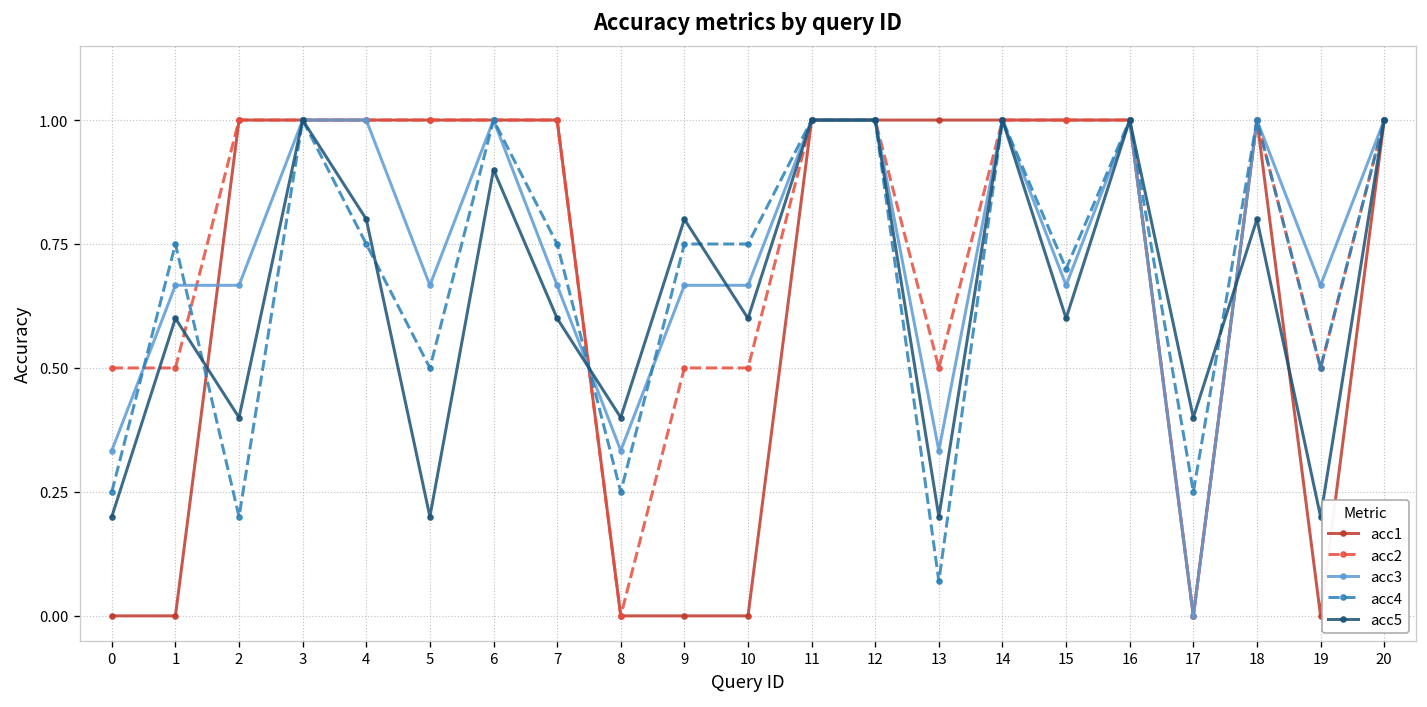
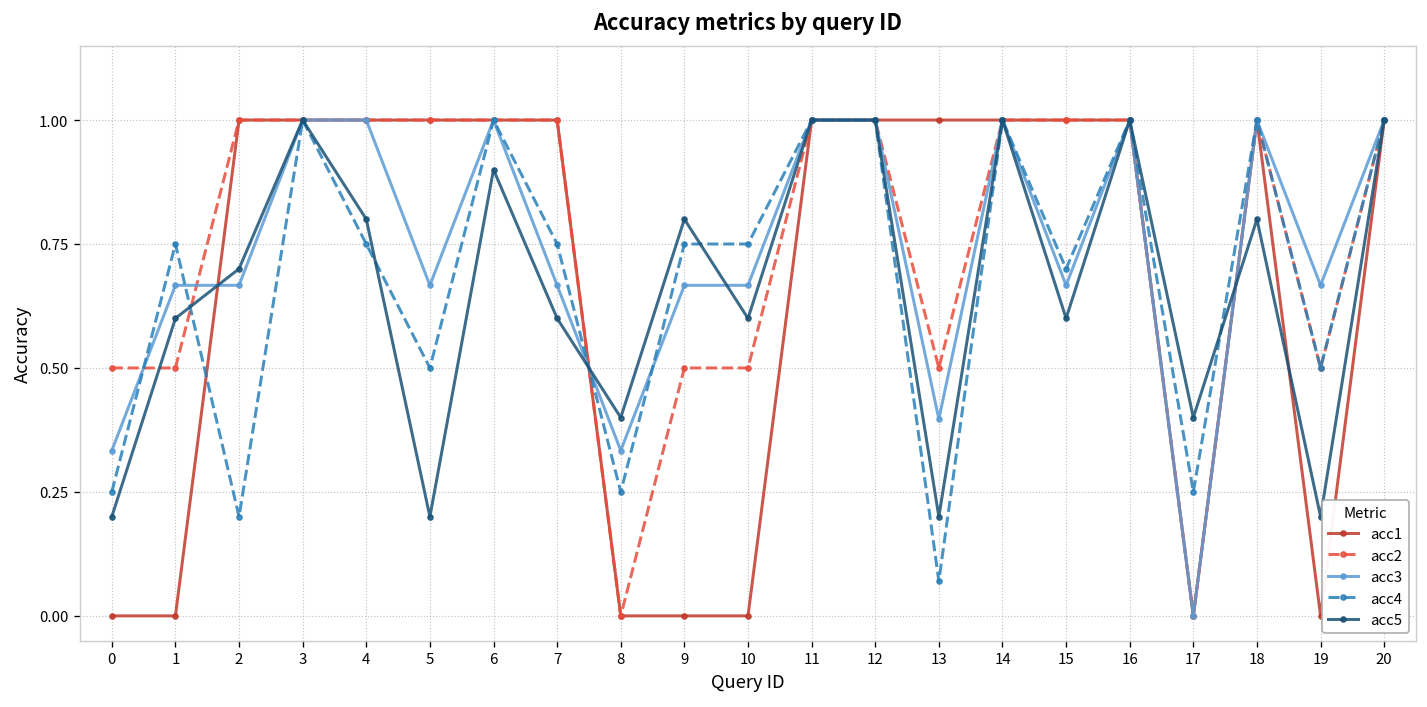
  {
    "acc3": {
      "0": 0.33,
      "1": 0.67,
      "2": 0.67,
      "5": 0.67,
      "7": 0.67,
      "8": 0.33,
      "9": 0.67,
      "10": 0.67,
-     "13": 0.33,
+     "13": 0.40,
      "15": 0.67,
      "19": 0.67
    },
    "acc4": {
      "0": 0.25,
      "1": 0.75,
      "2": 0.20,
      "4": 0.75,
      "5": 0.50,
      "7": 0.75,
      "8": 0.25,
      "9": 0.75,
      "10": 0.75,
      "13": 0.07,
      "15": 0.70,
      "17": 0.25
    },
    "acc5": {
      "0": 0.2,
      "1": 0.6,
-     "2": 0.4,
+     "2": 0.7,
      "4": 0.8,
      "5": 0.2,
      "6": 0.9,
      "7": 0.6,
      "8": 0.4,
      "9": 0.8,
      "10": 0.6,
      "13": 0.2,
      "15": 0.6,
      "17": 0.4,
      "18": 0.8,
      "19": 0.2
    }
  }
